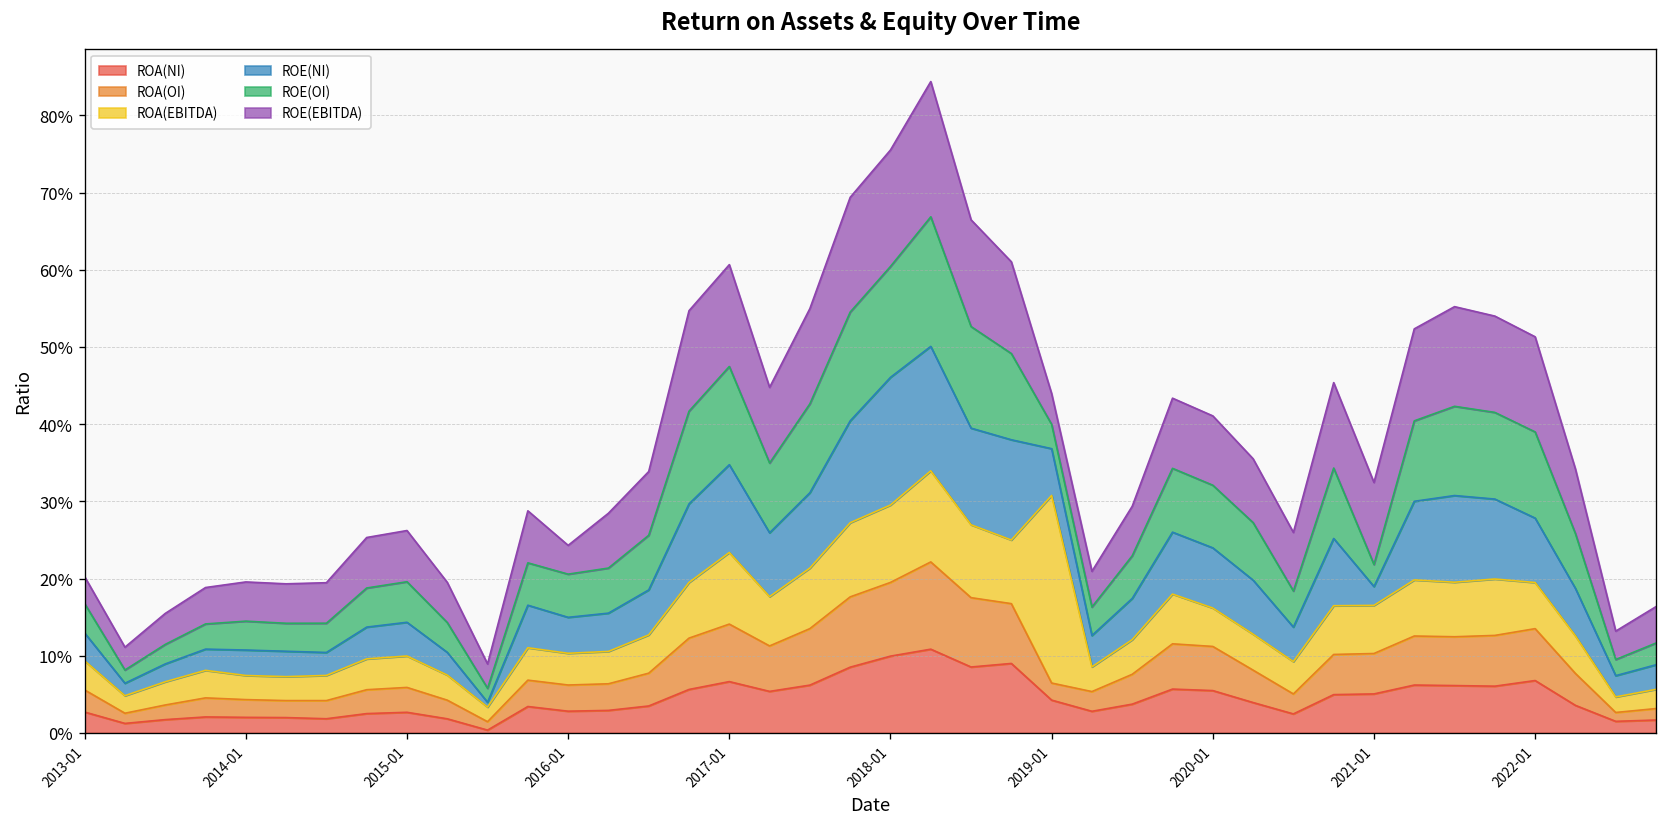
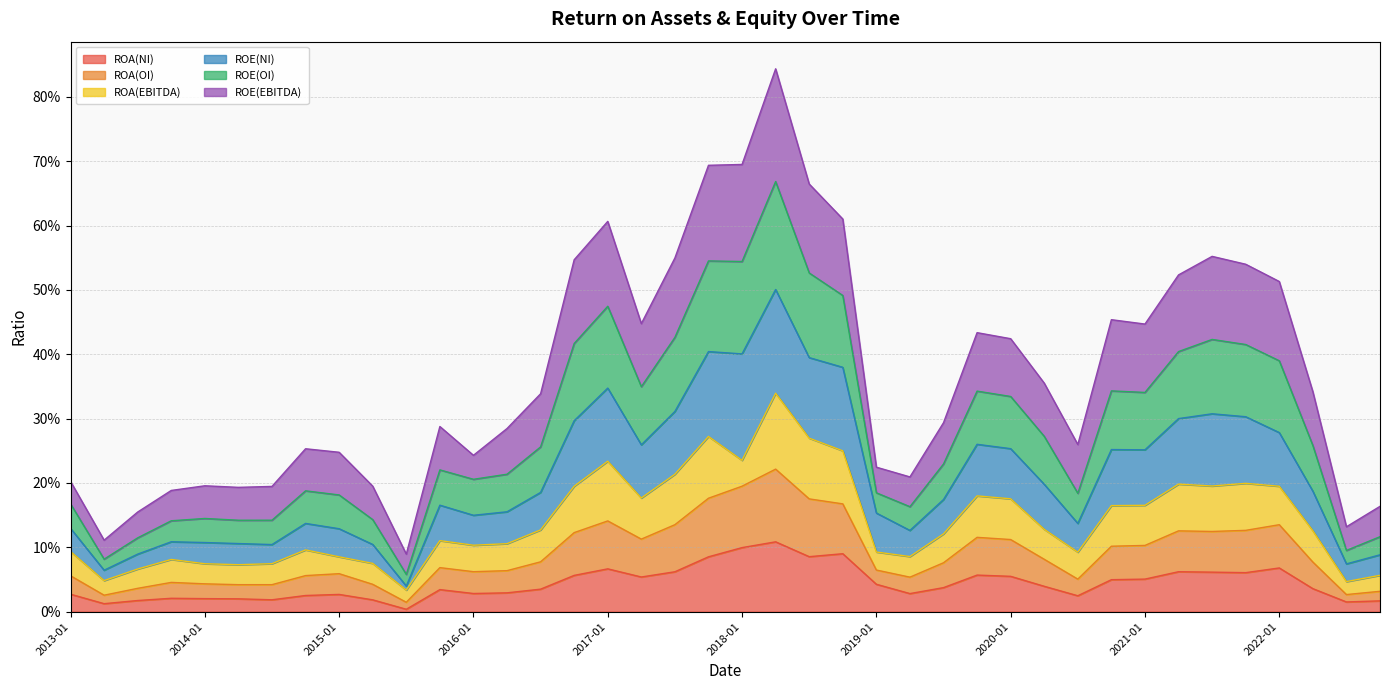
  {
    "ROA(EBITDA)": {
      "2013-01": "4%",
      "2014-01": "3%",
-     "2015-01": "4%",
+     "2015-01": "3%",
      "2016-01": "4%",
      "2017-01": "9%",
-     "2018-01": "10%",
-     "2019-01": "24%",
-     "2020-01": "5%",
+     "2018-01": "4%",
+     "2019-01": "3%",
+     "2020-01": "6%",
      "2021-01": "6%",
      "2022-01": "6%"
    },
    "ROE(NI)": {
      "2013-01": "4%",
      "2014-01": "3%",
      "2015-01": "4%",
      "2016-01": "5%",
      "2017-01": "11%",
      "2018-01": "17%",
      "2019-01": "6%",
      "2020-01": "8%",
-     "2021-01": "2%",
+     "2021-01": "9%",
      "2022-01": "8%"
    },
    "ROE(OI)": {
      "2013-01": "4%",
      "2014-01": "4%",
      "2015-01": "5%",
      "2016-01": "6%",
      "2017-01": "13%",
      "2018-01": "14%",
      "2019-01": "3%",
      "2020-01": "8%",
-     "2021-01": "3%",
+     "2021-01": "9%",
      "2022-01": "11%"
    },
    "ROE(EBITDA)": {
      "2013-01": "3%",
      "2014-01": "5%",
      "2015-01": "7%",
      "2016-01": "4%",
      "2017-01": "13%",
      "2018-01": "15%",
      "2019-01": "4%",
      "2020-01": "9%",
      "2021-01": "11%",
      "2022-01": "12%"
    }
  }
